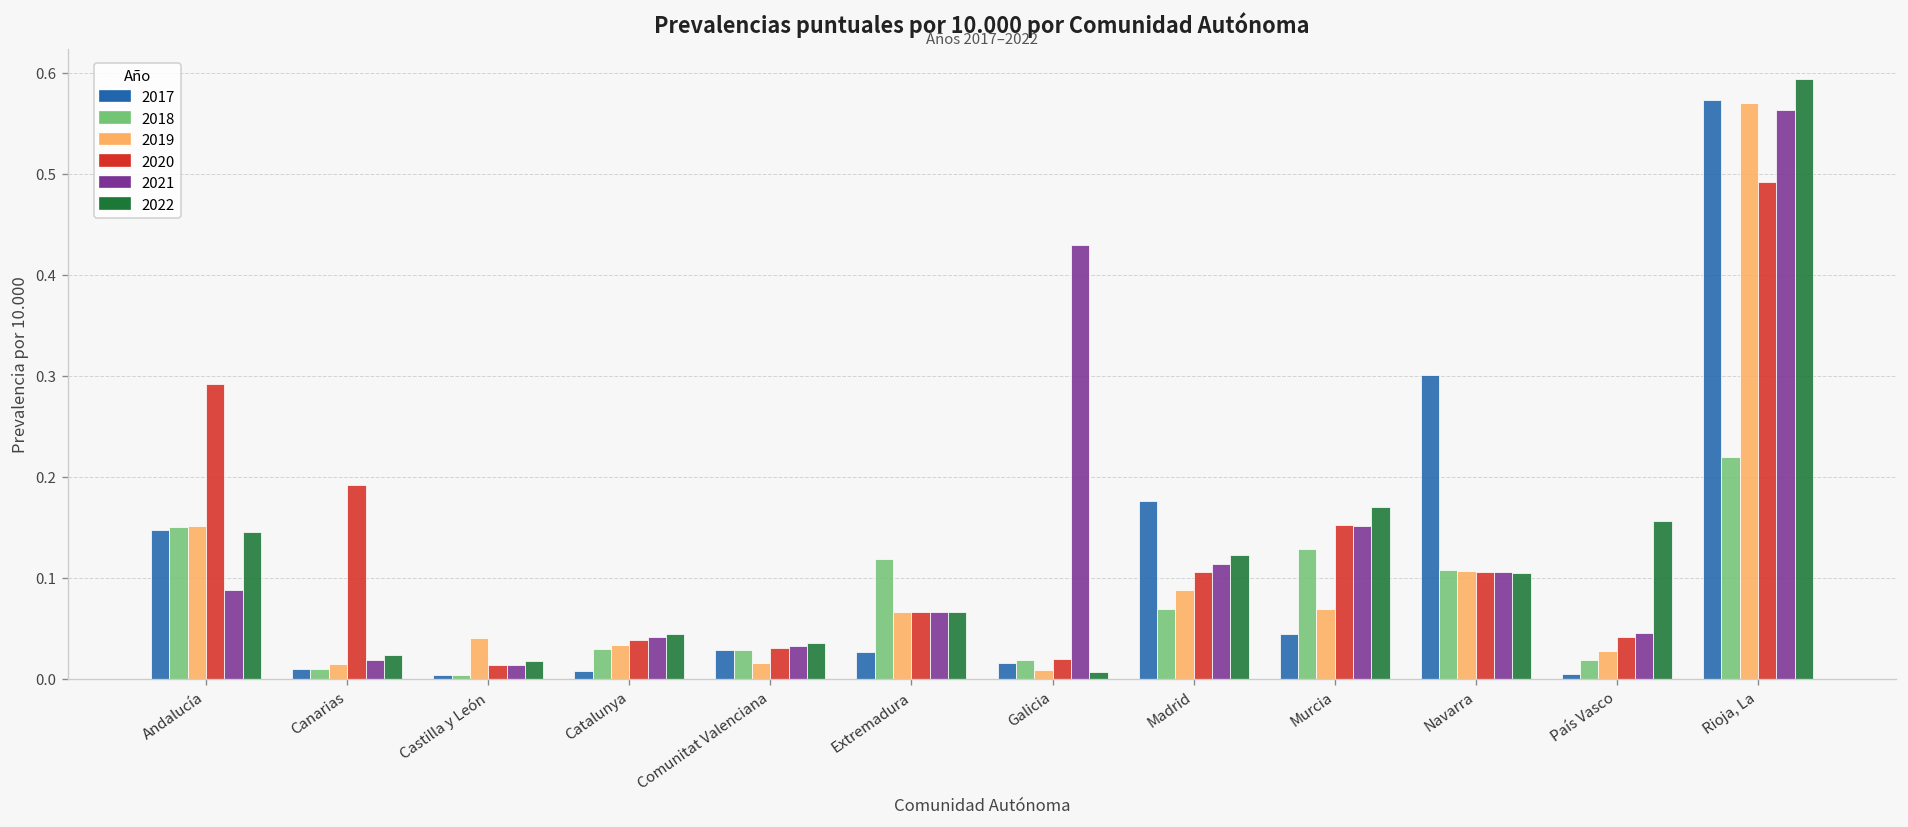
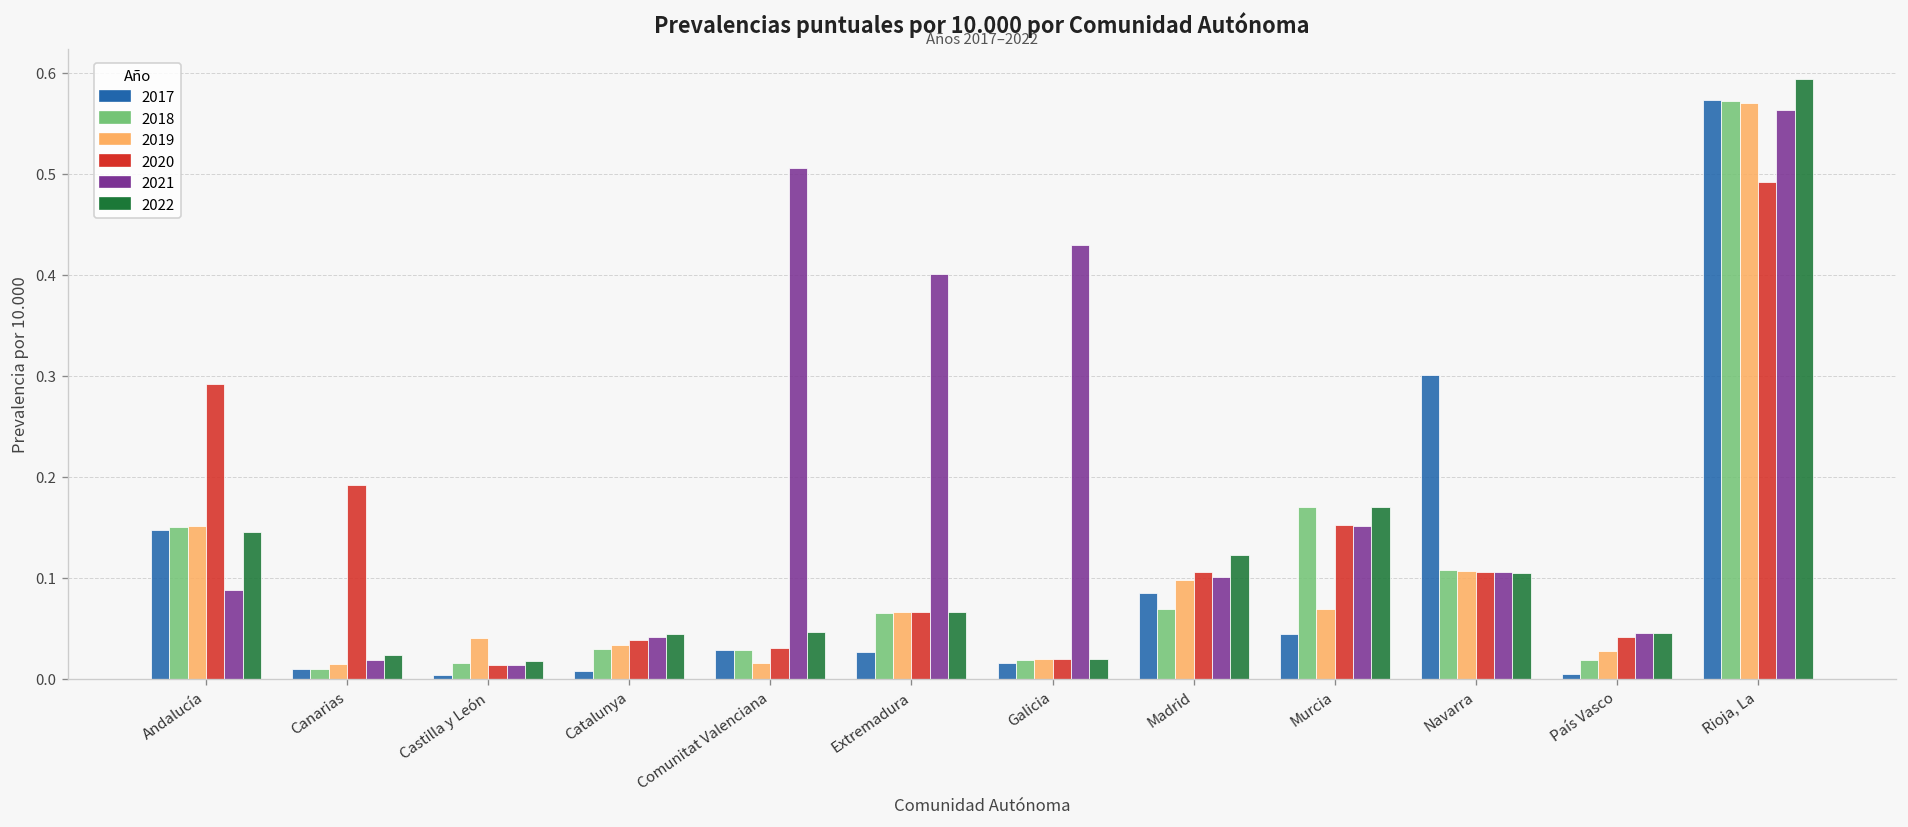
  {
    "2017": {
      "Andalucía": 0.15,
      "Canarias": 0.01,
      "Castilla y León": 0.00,
      "Catalunya": 0.01,
      "Comunitat Valenciana": 0.03,
      "Extremadura": 0.03,
      "Galicia": 0.02,
-     "Madrid": 0.18,
+     "Madrid": 0.09,
      "Murcia": 0.04,
      "Navarra": 0.30,
      "País Vasco": 0.01,
      "Rioja, La": 0.57
    },
    "2018": {
      "Andalucía": 0.15,
      "Canarias": 0.01,
-     "Castilla y León": 0.00,
+     "Castilla y León": 0.02,
      "Catalunya": 0.03,
      "Comunitat Valenciana": 0.03,
-     "Extremadura": 0.12,
+     "Extremadura": 0.07,
      "Galicia": 0.02,
      "Madrid": 0.07,
-     "Murcia": 0.13,
+     "Murcia": 0.17,
      "Navarra": 0.11,
      "País Vasco": 0.02,
-     "Rioja, La": 0.22
+     "Rioja, La": 0.57
    },
    "2019": {
      "Andalucía": 0.15,
      "Canarias": 0.01,
      "Castilla y León": 0.04,
      "Catalunya": 0.03,
      "Comunitat Valenciana": 0.02,
      "Extremadura": 0.07,
-     "Galicia": 0.01,
-     "Madrid": 0.09,
+     "Galicia": 0.02,
+     "Madrid": 0.10,
      "Murcia": 0.07,
      "Navarra": 0.11,
      "País Vasco": 0.03,
      "Rioja, La": 0.57
    },
    "2020": {
      "Andalucía": 0.29,
      "Canarias": 0.19,
      "Castilla y León": 0.01,
      "Catalunya": 0.04,
      "Comunitat Valenciana": 0.03,
      "Extremadura": 0.07,
      "Galicia": 0.02,
      "Madrid": 0.11,
      "Murcia": 0.15,
      "Navarra": 0.11,
      "País Vasco": 0.04,
      "Rioja, La": 0.49
    },
    "2021": {
      "Andalucía": 0.09,
      "Canarias": 0.02,
      "Castilla y León": 0.01,
      "Catalunya": 0.04,
-     "Comunitat Valenciana": 0.03,
-     "Extremadura": 0.07,
+     "Comunitat Valenciana": 0.51,
+     "Extremadura": 0.40,
      "Galicia": 0.43,
-     "Madrid": 0.11,
+     "Madrid": 0.10,
      "Murcia": 0.15,
      "Navarra": 0.11,
      "País Vasco": 0.05,
      "Rioja, La": 0.56
    },
    "2022": {
      "Andalucía": 0.15,
      "Canarias": 0.02,
      "Castilla y León": 0.02,
      "Catalunya": 0.04,
-     "Comunitat Valenciana": 0.04,
+     "Comunitat Valenciana": 0.05,
      "Extremadura": 0.07,
-     "Galicia": 0.01,
+     "Galicia": 0.02,
      "Madrid": 0.12,
      "Murcia": 0.17,
      "Navarra": 0.11,
-     "País Vasco": 0.16,
+     "País Vasco": 0.05,
      "Rioja, La": 0.59
    }
  }
